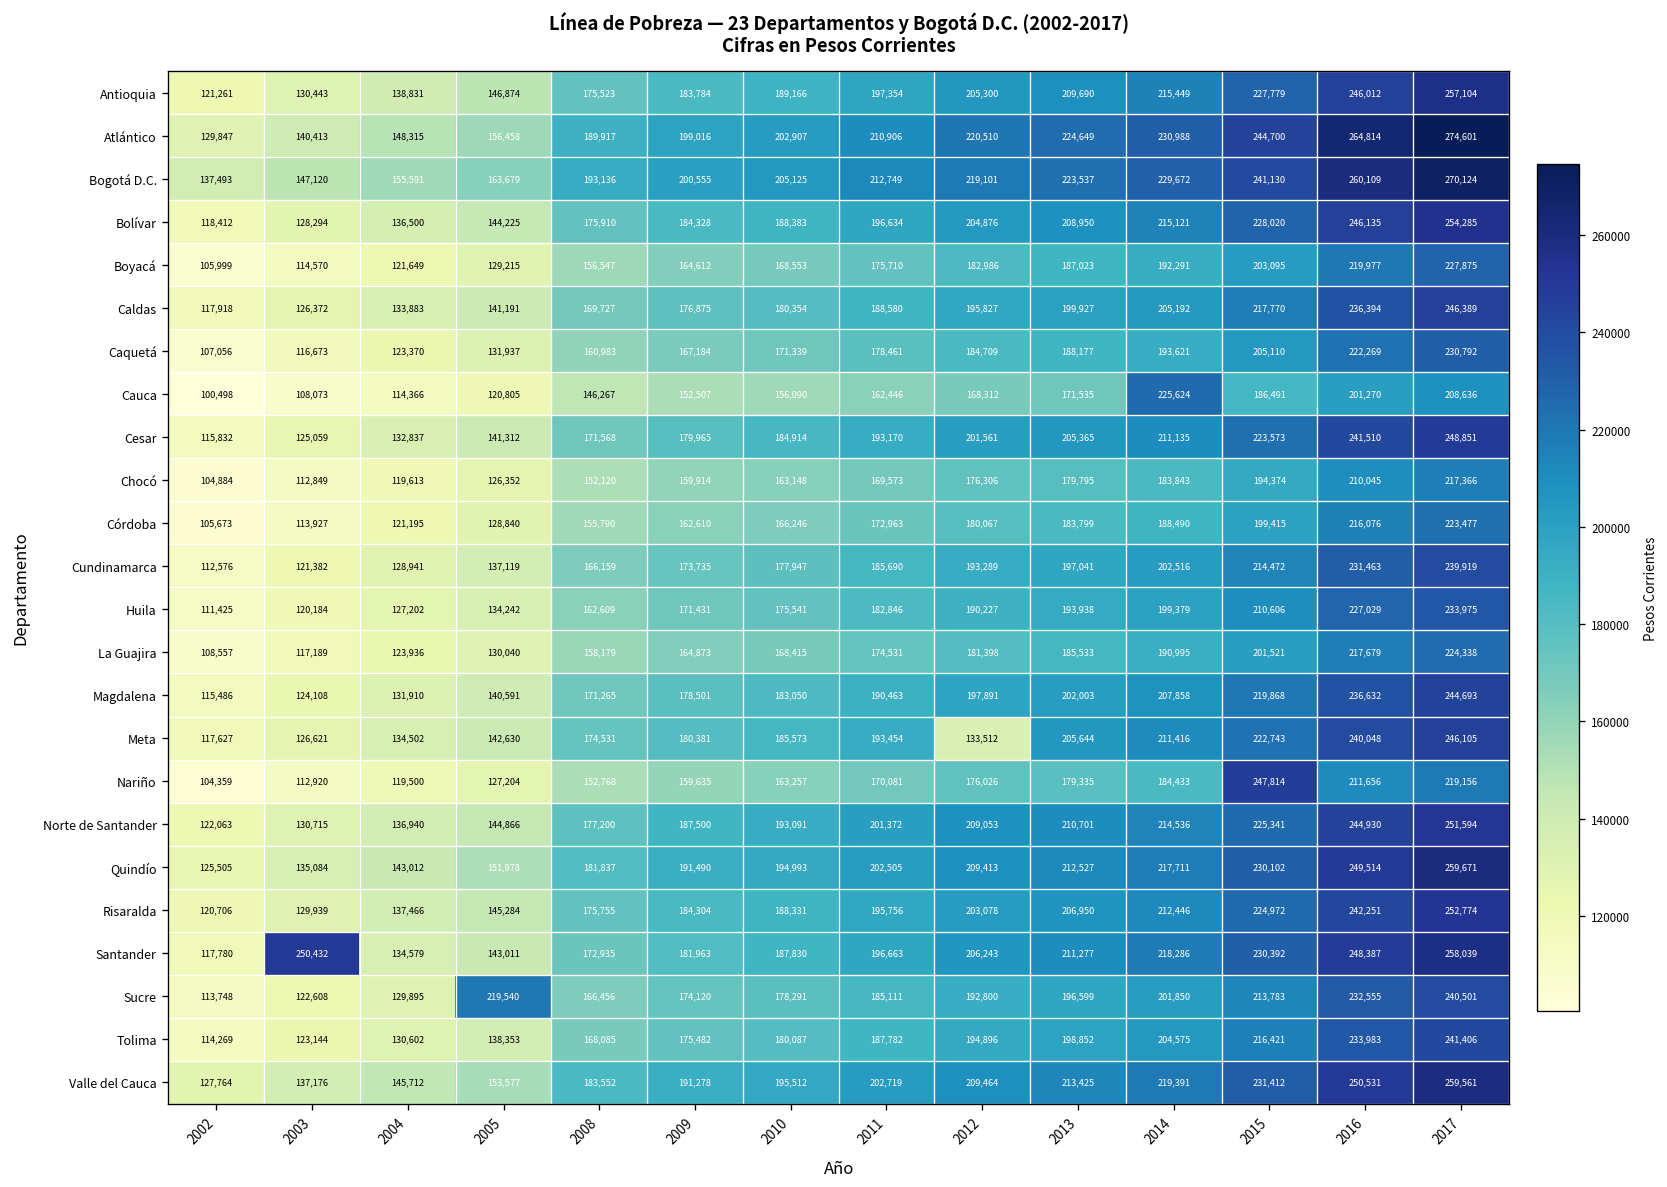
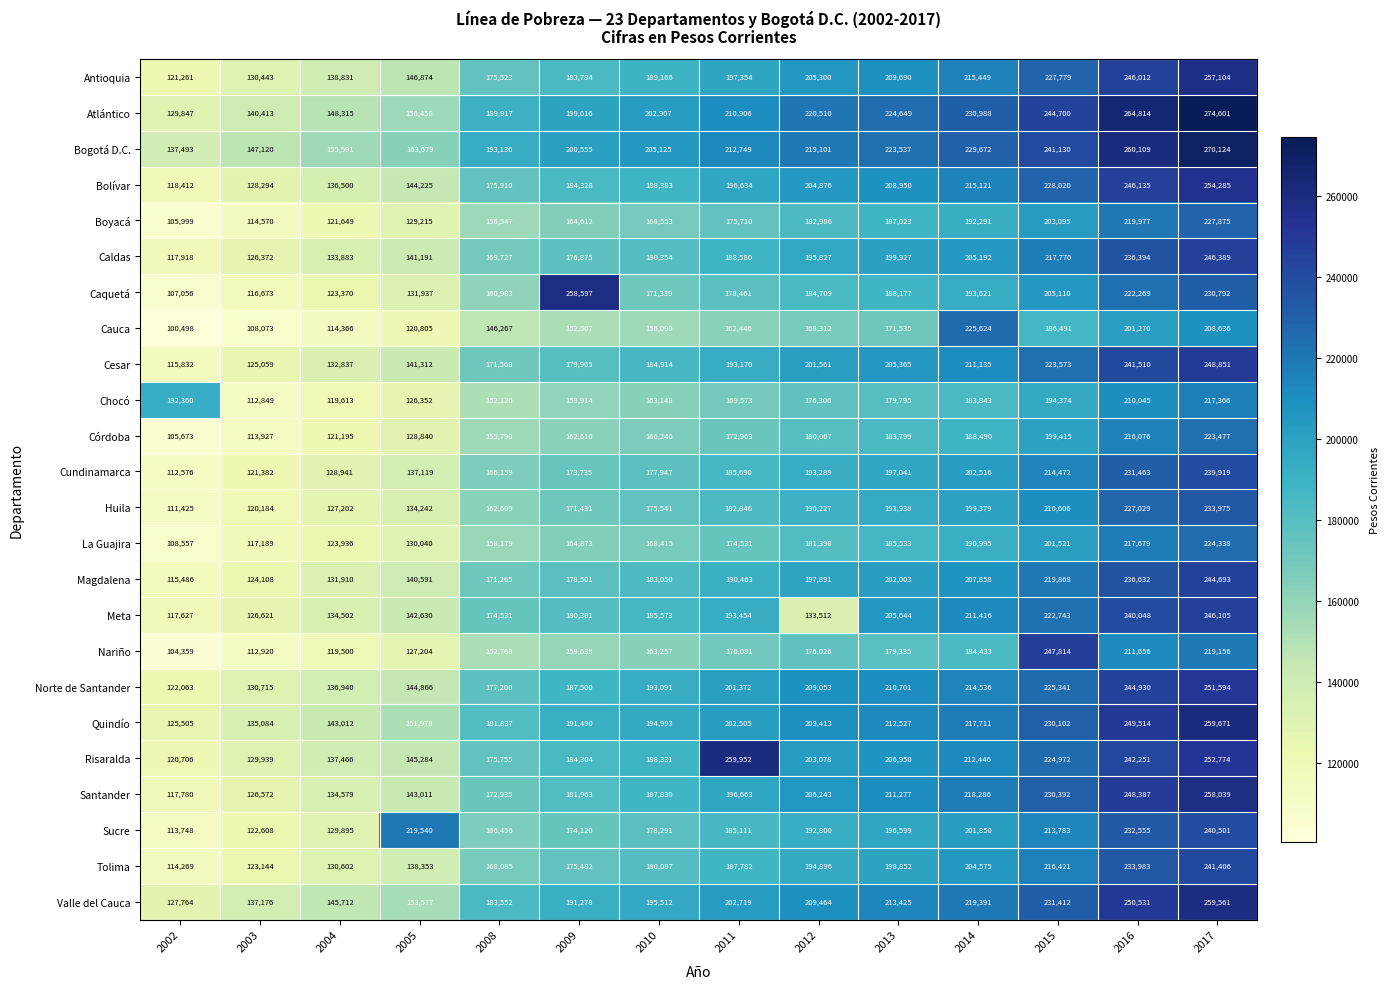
  {
    "Caquetá": {
      "2002": "107,056",
      "2003": "116,673",
      "2004": "123,370",
      "2005": "131,937",
      "2008": "160,983",
-     "2009": "167,184",
+     "2009": "258,597",
      "2010": "171,339",
      "2011": "178,461",
      "2012": "184,709",
      "2013": "188,177",
      "2014": "193,621",
      "2015": "205,110",
      "2016": "222,269",
      "2017": "230,792"
    },
    "Chocó": {
-     "2002": "104,884",
+     "2002": "192,360",
      "2003": "112,849",
      "2004": "119,613",
      "2005": "126,352",
      "2008": "152,120",
      "2009": "159,914",
      "2010": "163,148",
      "2011": "169,573",
      "2012": "176,306",
      "2013": "179,795",
      "2014": "183,843",
      "2015": "194,374",
      "2016": "210,045",
      "2017": "217,366"
    },
    "Risaralda": {
      "2002": "120,706",
      "2003": "129,939",
      "2004": "137,466",
      "2005": "145,284",
      "2008": "175,755",
      "2009": "184,304",
      "2010": "188,331",
-     "2011": "195,756",
+     "2011": "259,952",
      "2012": "203,078",
      "2013": "206,950",
      "2014": "212,446",
      "2015": "224,972",
      "2016": "242,251",
      "2017": "252,774"
    },
    "Santander": {
      "2002": "117,780",
-     "2003": "250,432",
+     "2003": "126,572",
      "2004": "134,579",
      "2005": "143,011",
      "2008": "172,935",
      "2009": "181,963",
      "2010": "187,830",
      "2011": "196,663",
      "2012": "206,243",
      "2013": "211,277",
      "2014": "218,286",
      "2015": "230,392",
      "2016": "248,387",
      "2017": "258,039"
    }
  }
